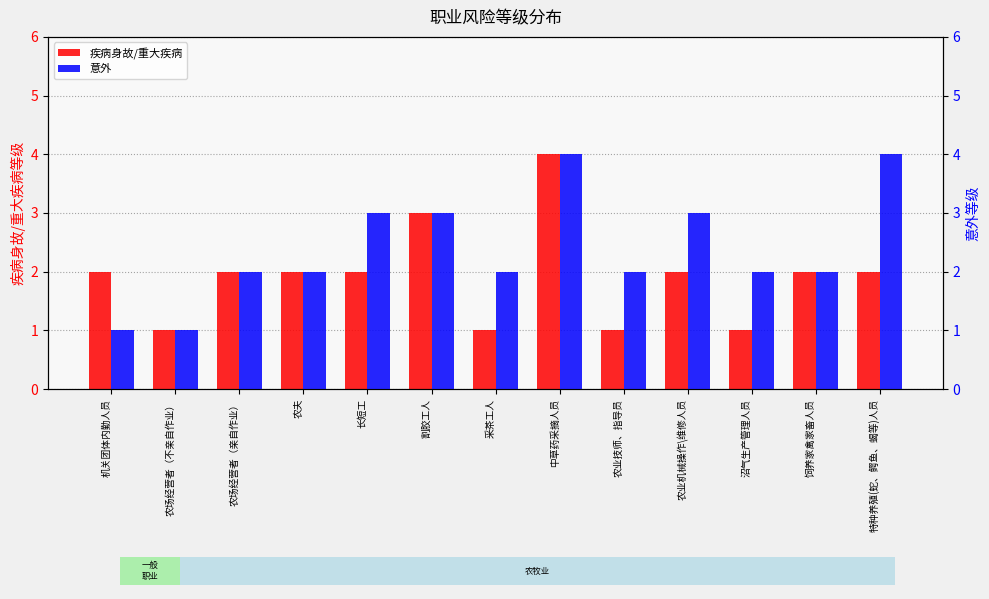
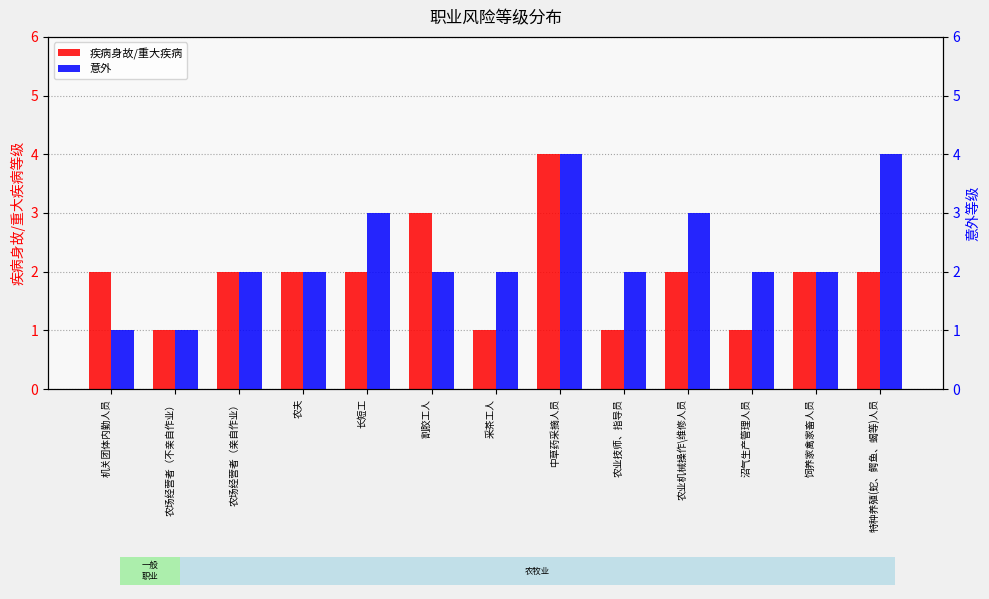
  {
    "职业风险等级分布": {
      "疾病身故/重大疾病": {
        "机关团体内勤人员": 2.0,
        "农场经营者（不亲自作业）": 1.0,
        "农场经营者（亲自作业）": 2.0,
        "农夫": 2.0,
        "长短工": 2.0,
        "割胶工人": 3.0,
        "采茶工人": 1.0,
        "中草药采摘人员": 4.0,
        "农业技师、指导员": 1.0,
        "农业机械操作\\维修人员": 2.0,
        "沼气生产管理人员": 1.0,
        "饲养家禽家畜人员": 2.0,
        "特种养殖(蛇、鳄鱼、蝎等)人员": 2.0
      },
      "意外": {
        "机关团体内勤人员": 1,
        "农场经营者（不亲自作业）": 1,
        "农场经营者（亲自作业）": 2,
        "农夫": 2,
        "长短工": 3,
-       "割胶工人": 3,
+       "割胶工人": 2,
        "采茶工人": 2,
        "中草药采摘人员": 4,
        "农业技师、指导员": 2,
        "农业机械操作\\维修人员": 3,
        "沼气生产管理人员": 2,
        "饲养家禽家畜人员": 2,
        "特种养殖(蛇、鳄鱼、蝎等)人员": 4
      }
    }
  }
